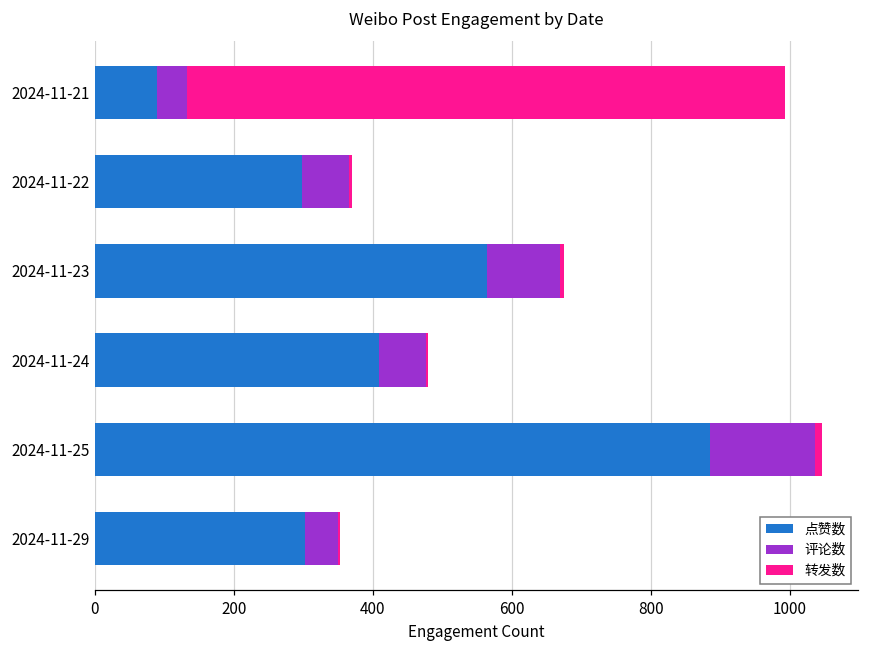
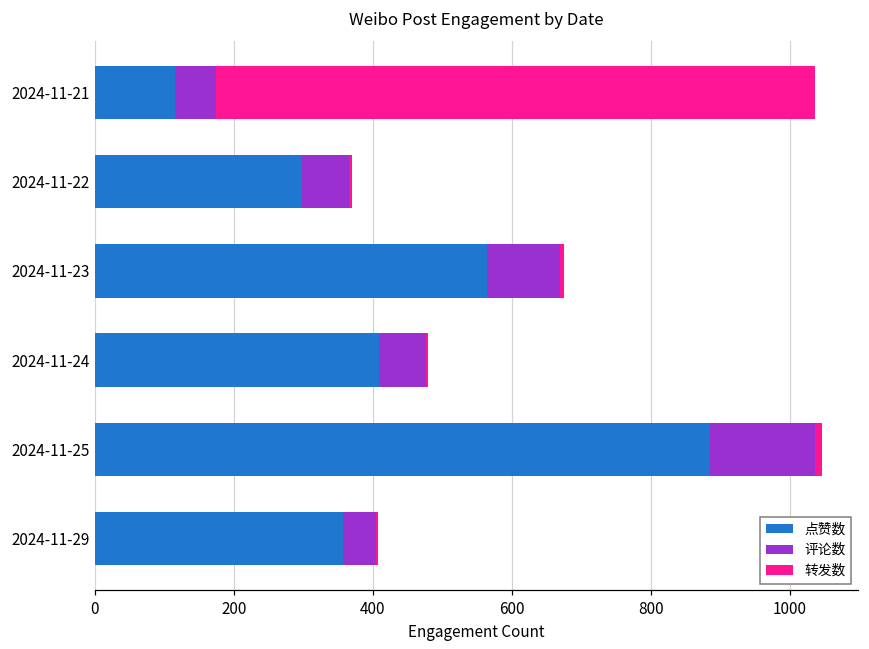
  {
    "点赞数": {
-     "2024-11-21": 90,
+     "2024-11-21": 120,
      "2024-11-22": 300,
      "2024-11-23": 570,
      "2024-11-24": 410,
      "2024-11-25": 890,
-     "2024-11-29": 300
+     "2024-11-29": 360
    },
    "评论数": {
-     "2024-11-21": 40,
+     "2024-11-21": 60,
      "2024-11-22": 70,
      "2024-11-23": 110,
      "2024-11-24": 70,
      "2024-11-25": 150,
      "2024-11-29": 50
    },
    "转发数": {
      "2024-11-21": 860,
      "2024-11-22": 0,
      "2024-11-23": 10,
      "2024-11-25": 10
    }
  }
